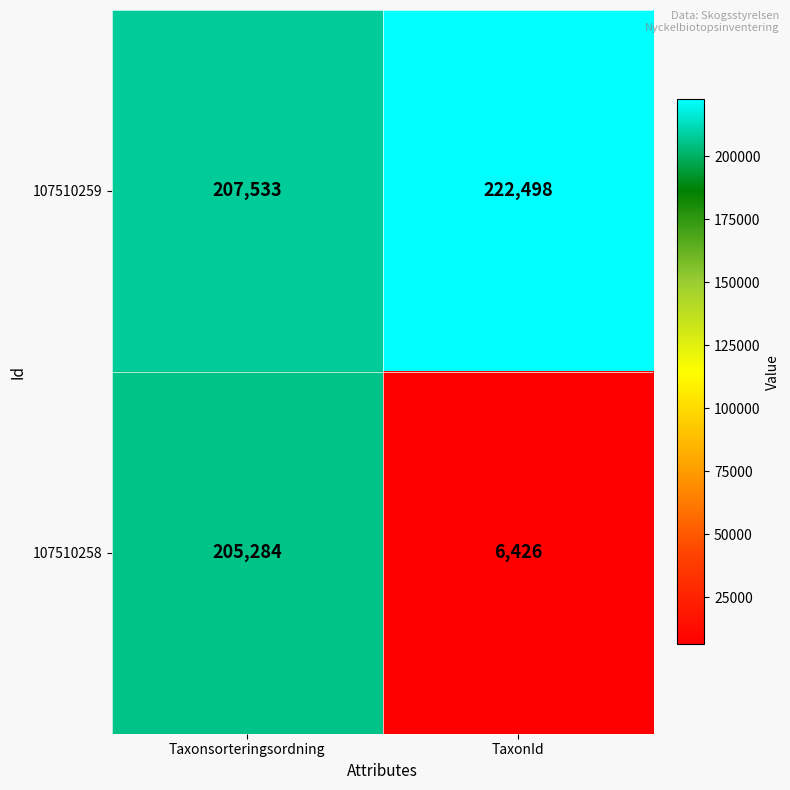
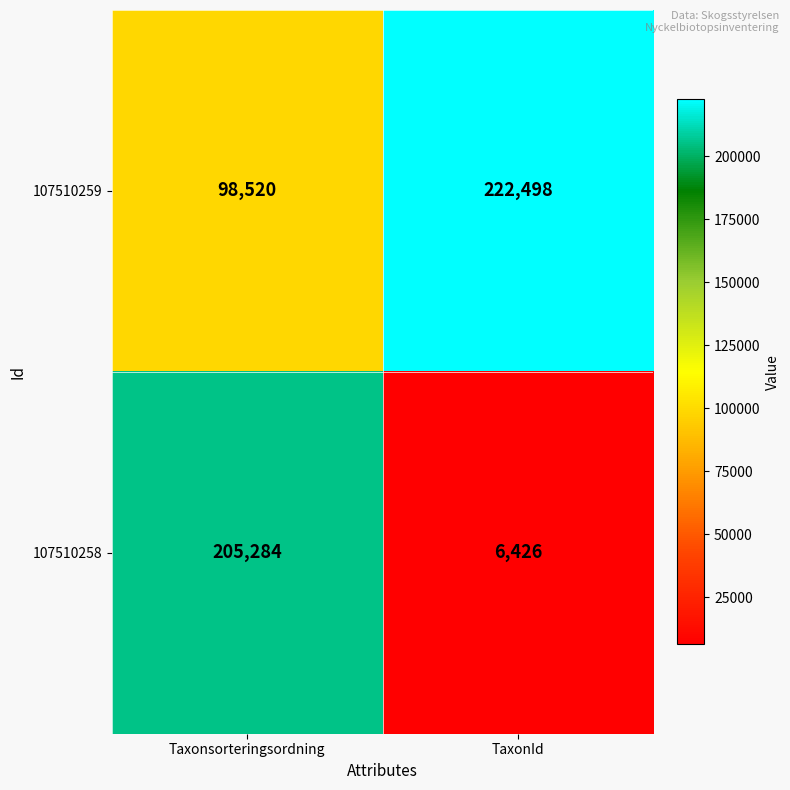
  {
    "107510259": {
-     "Taxonsorteringsordning": "207,533",
+     "Taxonsorteringsordning": "98,520",
      "TaxonId": "222,498"
    },
    "107510258": {
      "Taxonsorteringsordning": "205,284",
      "TaxonId": "6,426"
    }
  }
